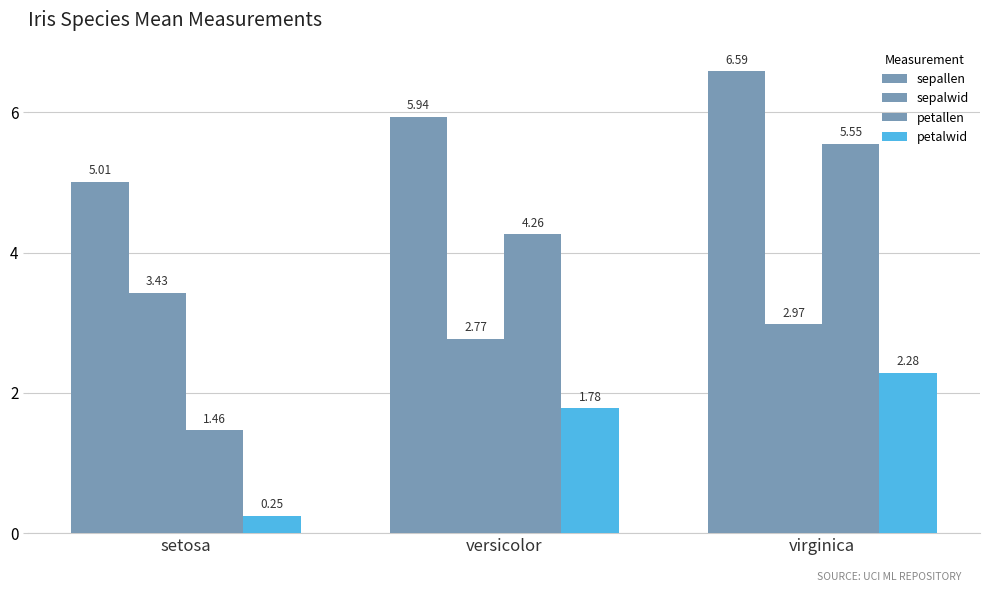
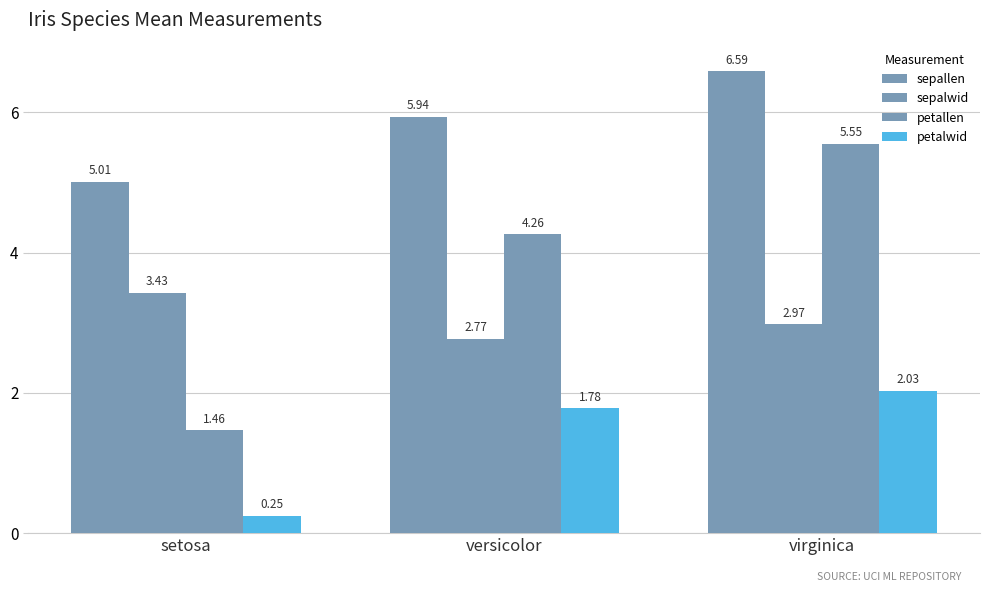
  {
    "petalwid": {
      "setosa": 0.25,
      "versicolor": 1.78,
-     "virginica": 2.28
+     "virginica": 2.03
    }
  }
